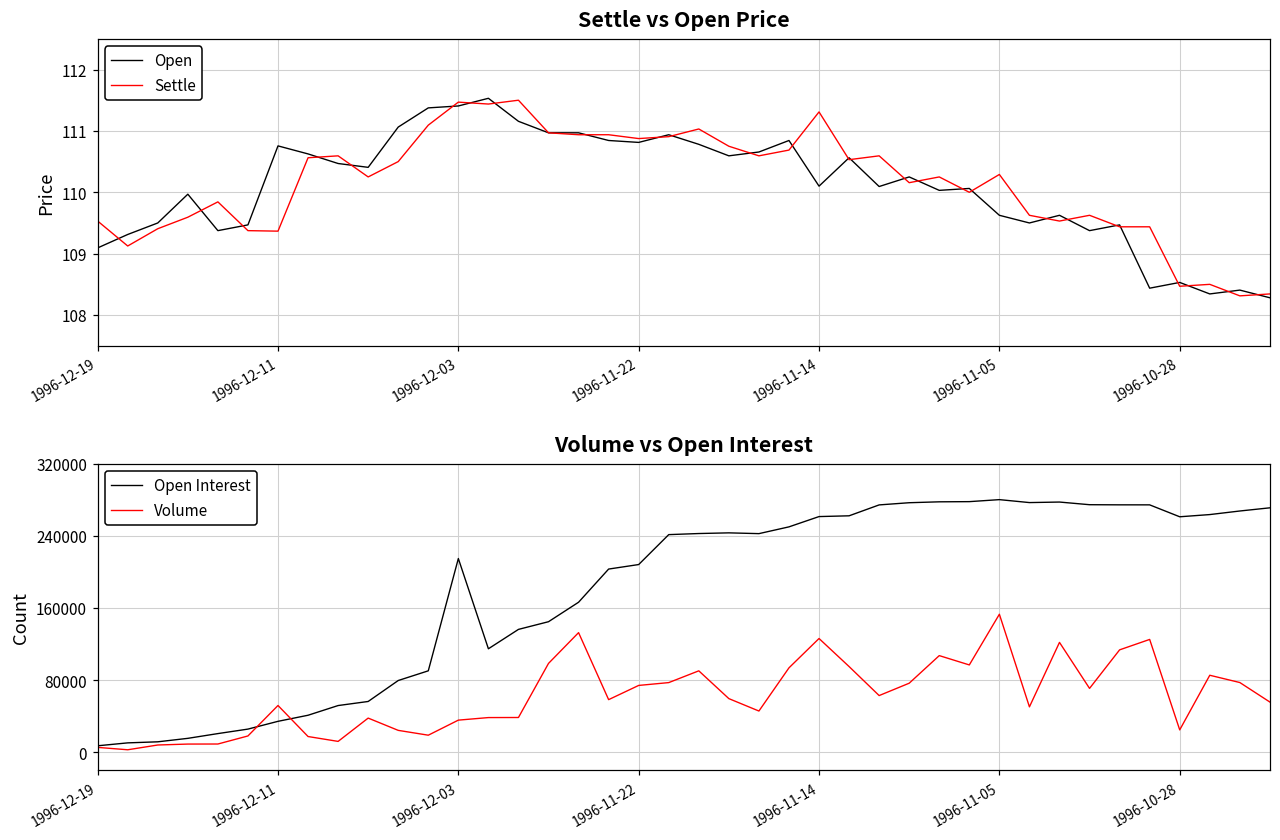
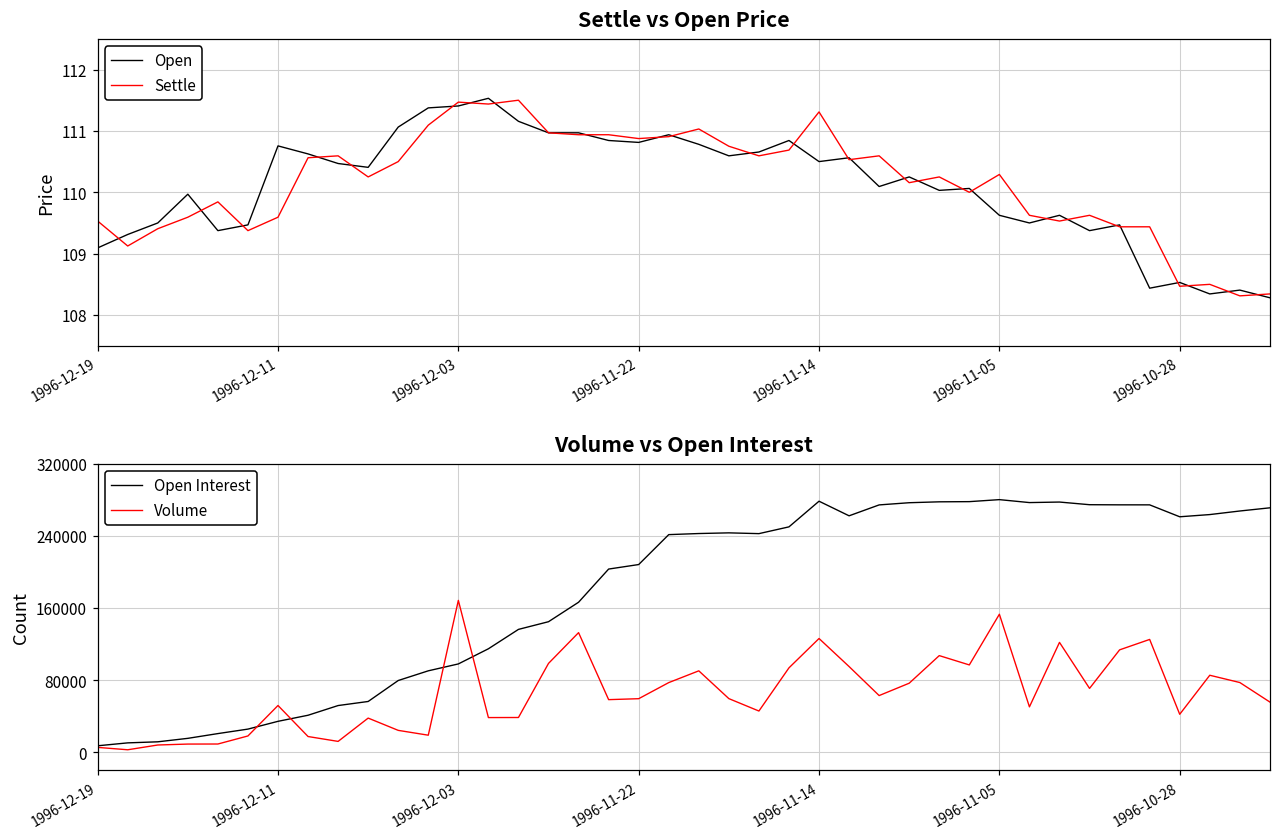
  {
    "Settle vs Open Price": {
      "Open": {
        "1996-12-19": 109.1,
        "1996-12-11": 110.8,
        "1996-12-03": 111.4,
        "1996-11-22": 110.8,
-       "1996-11-14": 110.1,
+       "1996-11-14": 110.5,
        "1996-11-05": 109.6,
        "1996-10-28": 108.5
      },
      "Settle": {
        "1996-12-19": 109.5,
-       "1996-12-11": 109.4,
+       "1996-12-11": 109.6,
        "1996-12-03": 111.5,
        "1996-11-22": 110.9,
        "1996-11-14": 111.3,
        "1996-11-05": 110.3,
        "1996-10-28": 108.5
      }
    },
    "Volume vs Open Interest": {
      "Open Interest": {
        "1996-12-11": 30000,
-       "1996-12-03": 210000,
+       "1996-12-03": 100000,
        "1996-11-22": 210000,
-       "1996-11-14": 260000,
+       "1996-11-14": 280000,
        "1996-11-05": 280000,
        "1996-10-28": 260000
      },
      "Volume": {
        "1996-12-11": 50000,
-       "1996-12-03": 40000,
-       "1996-11-22": 70000,
+       "1996-12-03": 170000,
+       "1996-11-22": 60000,
        "1996-11-14": 130000,
        "1996-11-05": 150000,
-       "1996-10-28": 20000
+       "1996-10-28": 40000
      }
    }
  }
